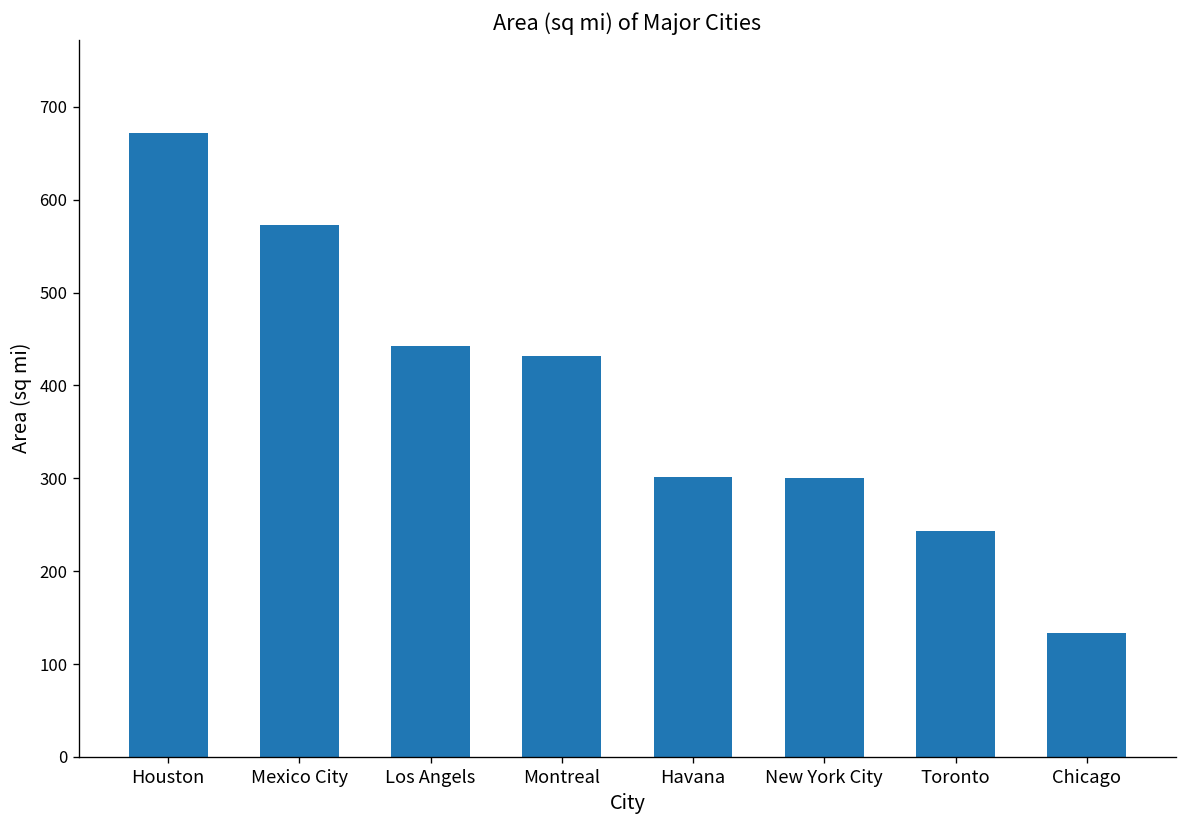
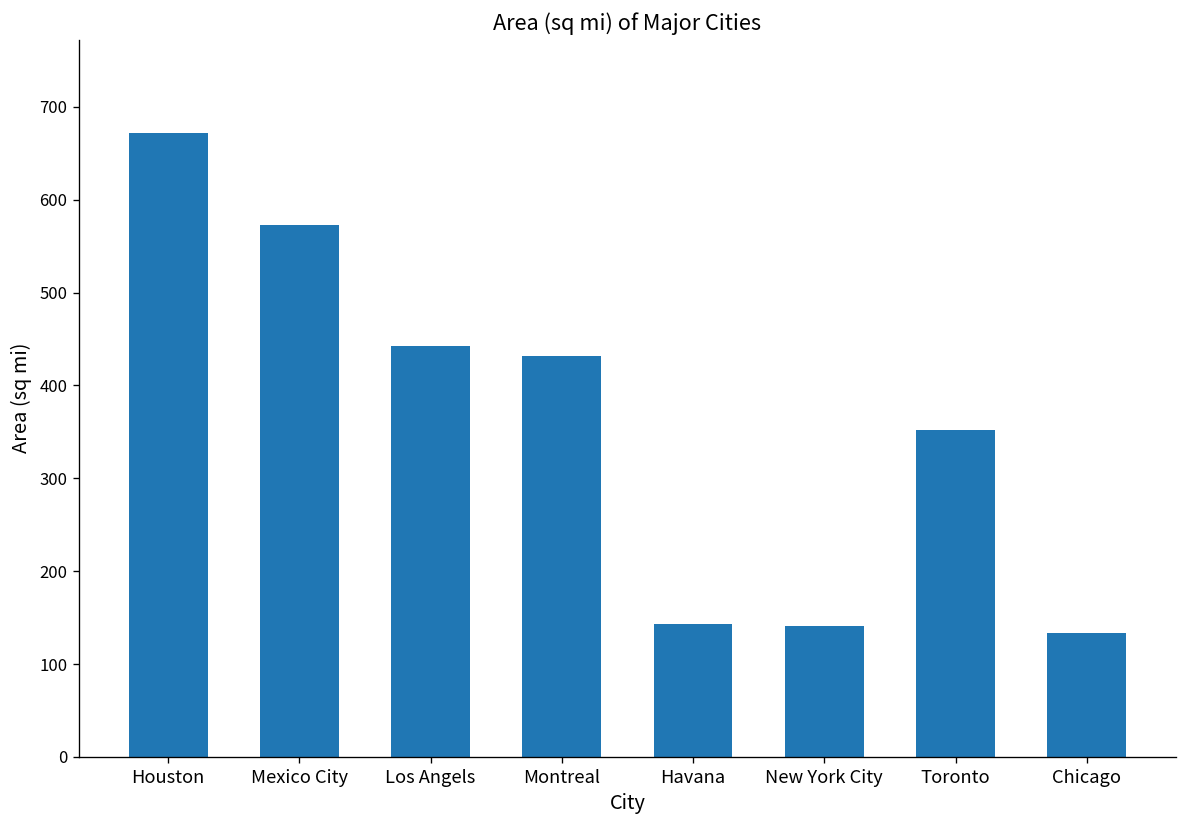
  {
    "Houston": 670,
    "Mexico City": 570,
    "Los Angels": 440,
    "Montreal": 430,
-   "Havana": 300,
-   "New York City": 300,
-   "Toronto": 240,
+   "Havana": 140,
+   "New York City": 140,
+   "Toronto": 350,
    "Chicago": 130
  }
